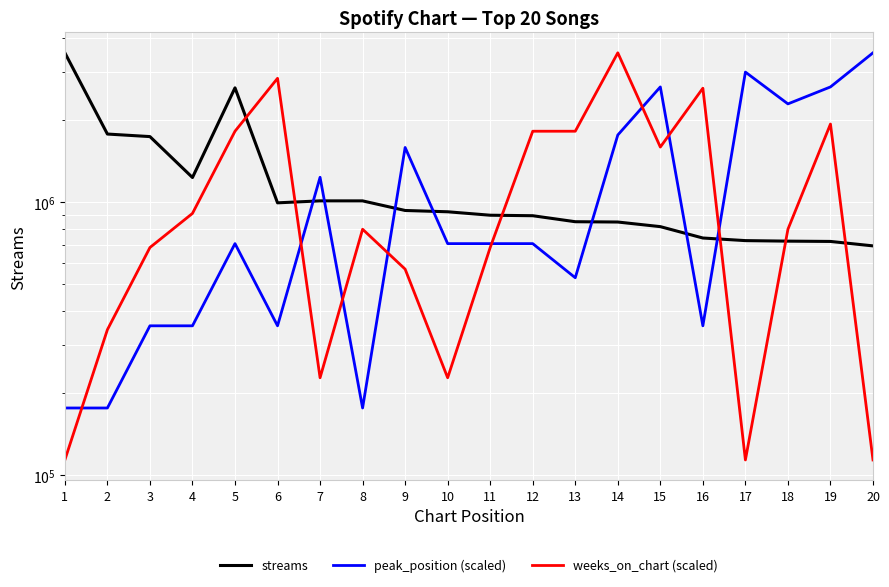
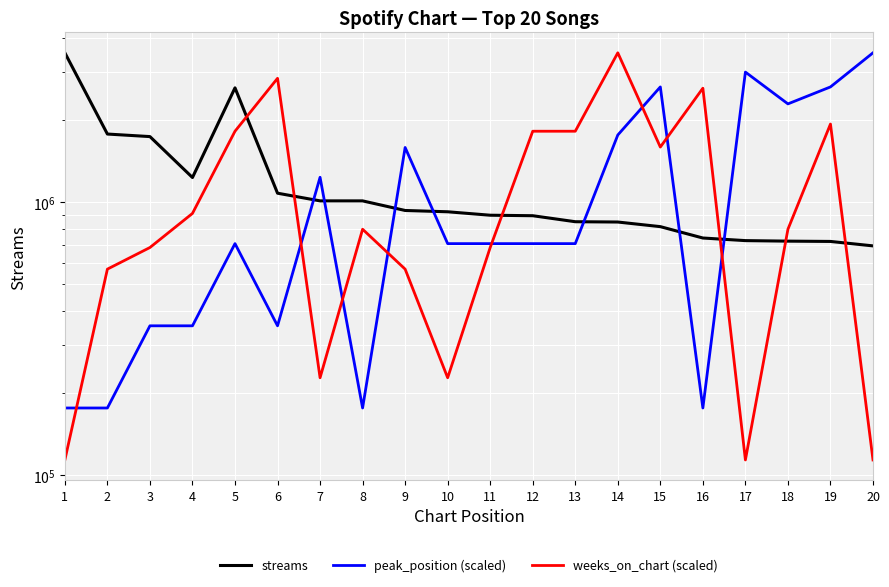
  {
    "streams": {
      "1": 3500000,
      "2": 1800000,
      "3": 1700000,
      "4": 1200000,
      "5": 2600000,
-     "6": 1000000,
+     "6": 1080000,
      "7": 1010000,
      "8": 1010000,
      "9": 930000,
      "10": 920000,
      "11": 900000,
      "12": 890000,
      "13": 850000,
      "14": 850000,
      "15": 810000,
      "16": 740000,
      "17": 720000,
      "18": 720000,
      "19": 720000,
      "20": 690000
    },
    "peak_position (scaled)": {
      "1": 180000,
      "2": 180000,
      "3": 350000,
      "4": 350000,
      "5": 710000,
      "6": 350000,
      "7": 1200000,
      "8": 180000,
      "9": 1600000,
      "10": 710000,
      "11": 710000,
      "12": 710000,
-     "13": 530000,
+     "13": 710000,
      "14": 1800000,
      "15": 2600000,
-     "16": 350000,
+     "16": 180000,
      "17": 3000000,
      "18": 2300000,
      "19": 2600000,
      "20": 3500000
    },
    "weeks_on_chart (scaled)": {
      "1": 114000,
-     "2": 340000,
+     "2": 570000,
      "3": 680000,
      "4": 910000,
      "5": 1800000,
      "6": 2800000,
      "7": 230000,
      "8": 800000,
      "9": 570000,
      "10": 230000,
      "11": 680000,
      "12": 1800000,
      "13": 1800000,
      "14": 3500000,
      "15": 1600000,
      "16": 2600000,
      "17": 114000,
      "18": 800000,
      "19": 1900000,
      "20": 114000
    }
  }
